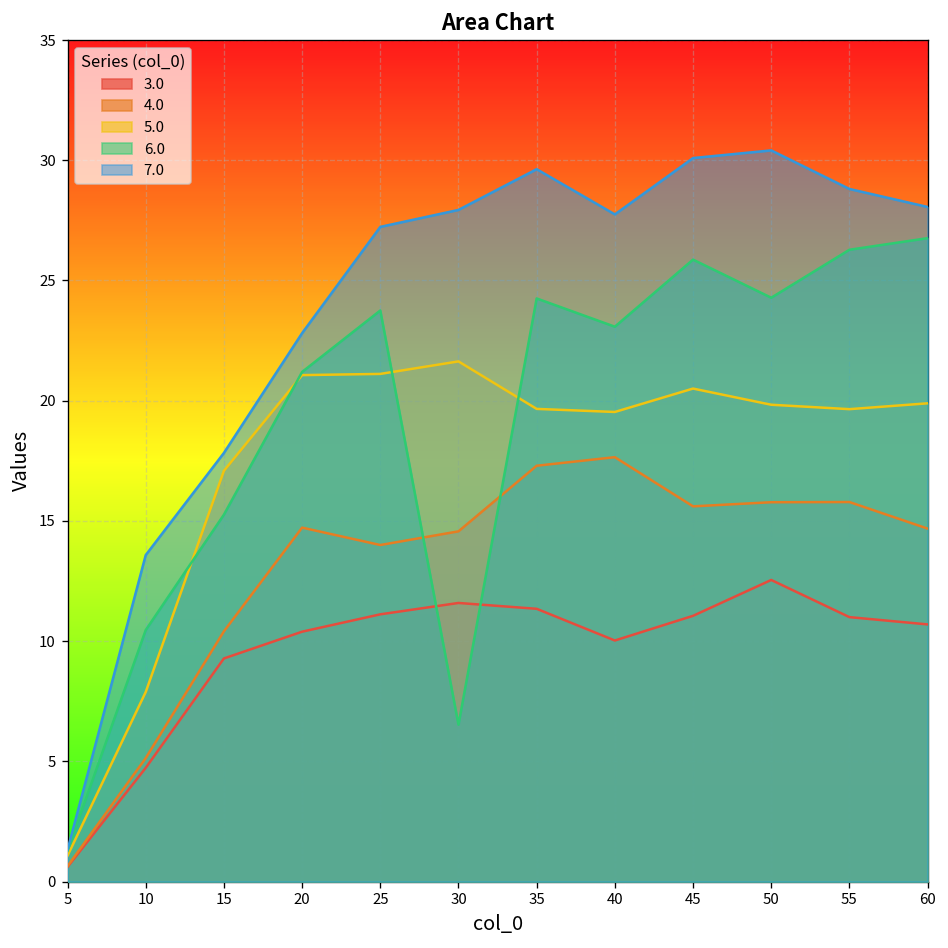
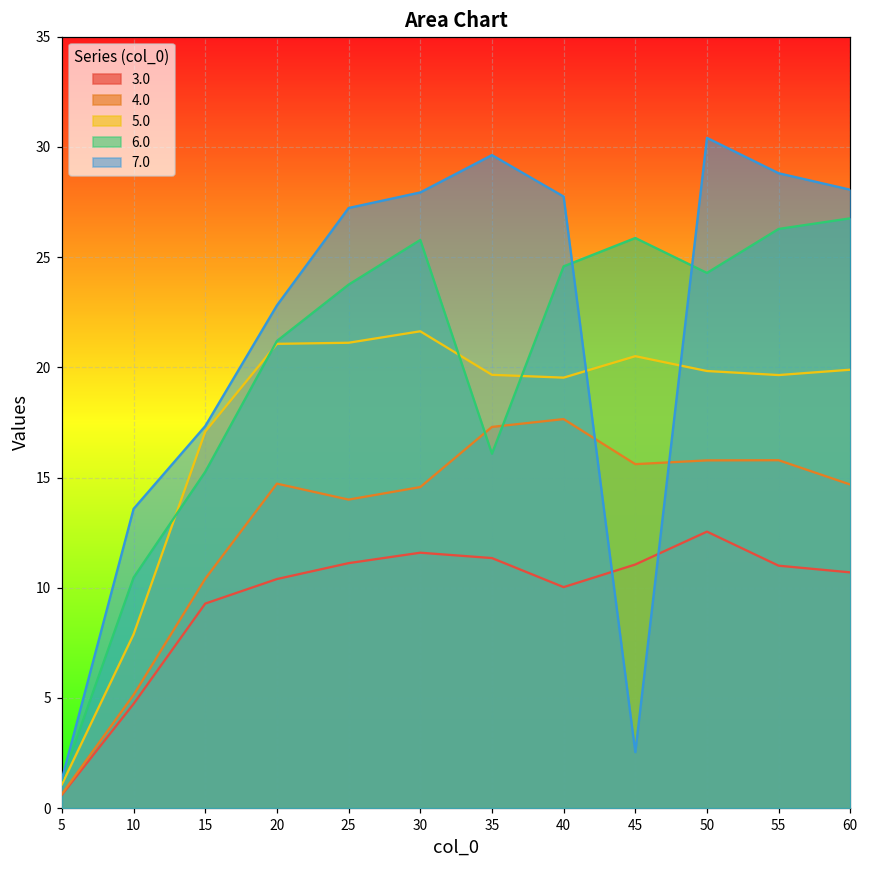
  {
    "6.0": {
      "10": 10.5,
      "15": 15.3,
      "20": 21.2,
      "25": 23.8,
-     "30": 6.5,
-     "35": 24.3,
-     "40": 23.1,
+     "30": 25.8,
+     "35": 16.1,
+     "40": 24.6,
      "45": 25.9,
      "50": 24.3,
      "55": 26.3,
      "60": 26.8
    },
    "7.0": {
      "10": 13.6,
-     "15": 17.8,
+     "15": 17.3,
      "20": 22.8,
      "25": 27.2,
      "30": 27.9,
      "35": 29.6,
      "40": 27.7,
-     "45": 30.1,
+     "45": 2.5,
      "50": 30.4,
      "55": 28.8,
      "60": 28.1
    }
  }
